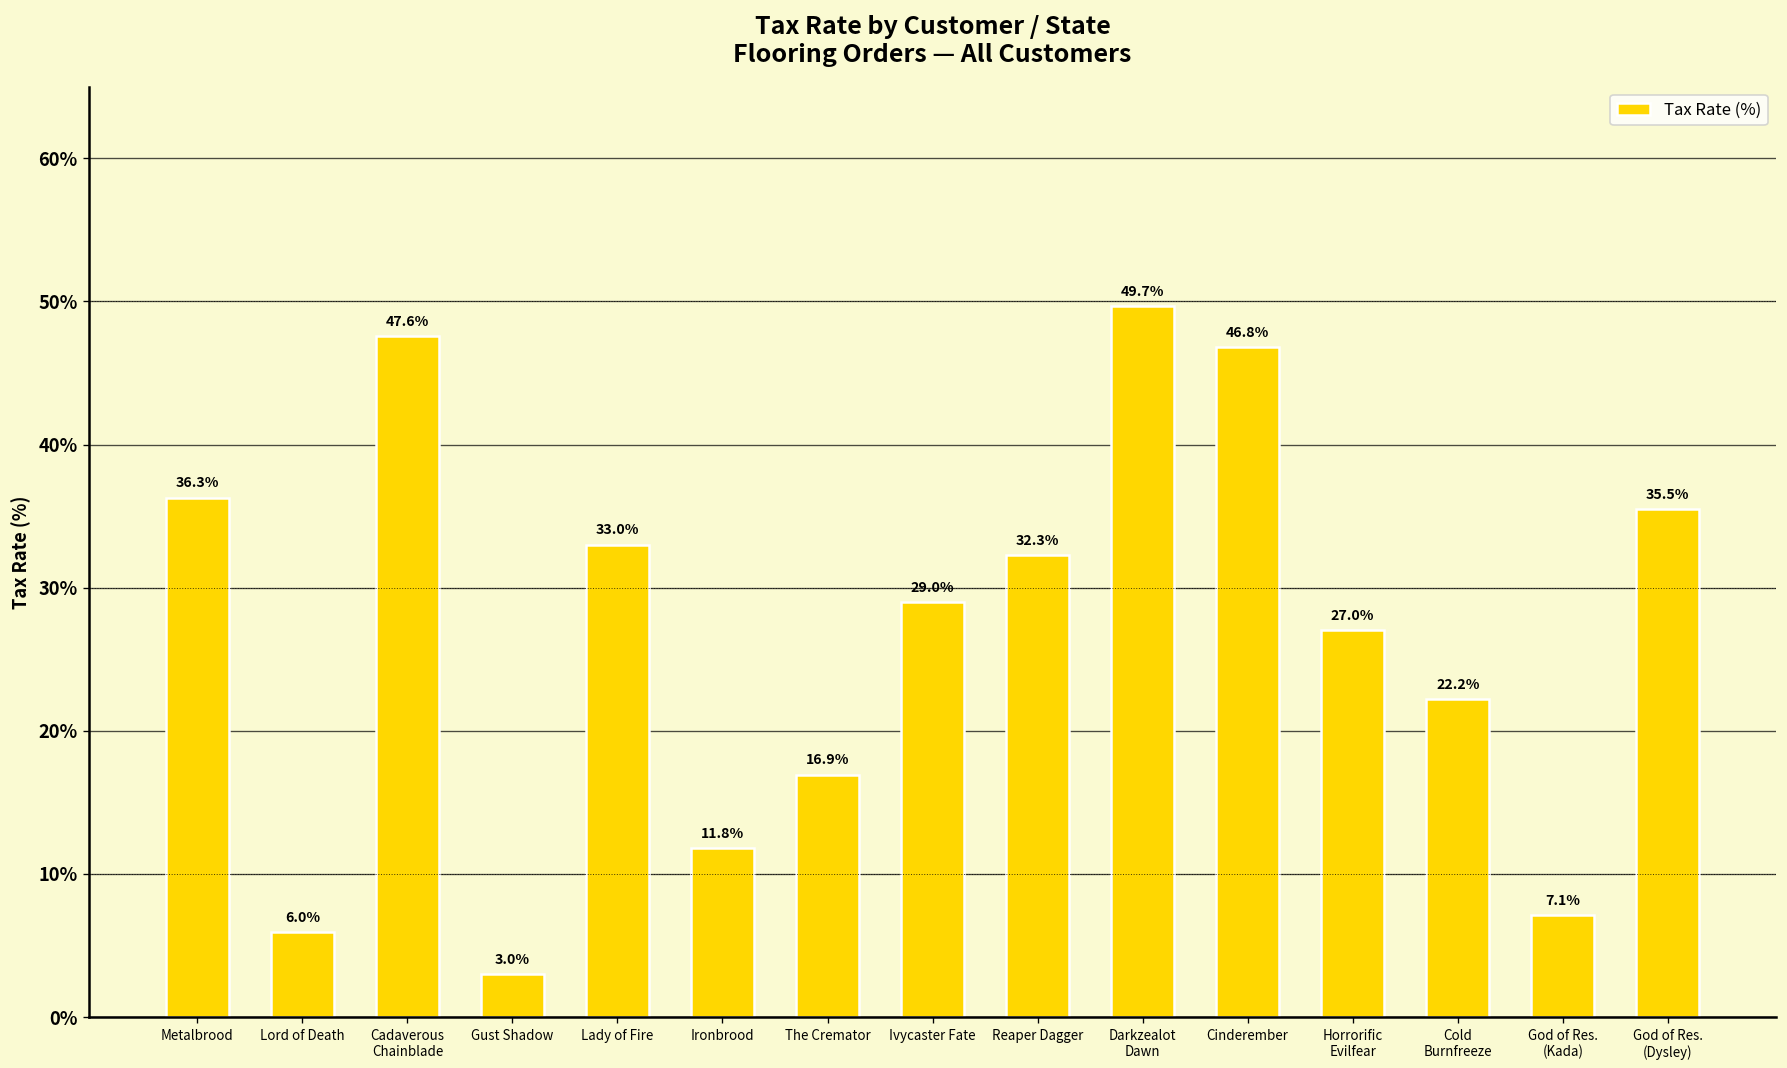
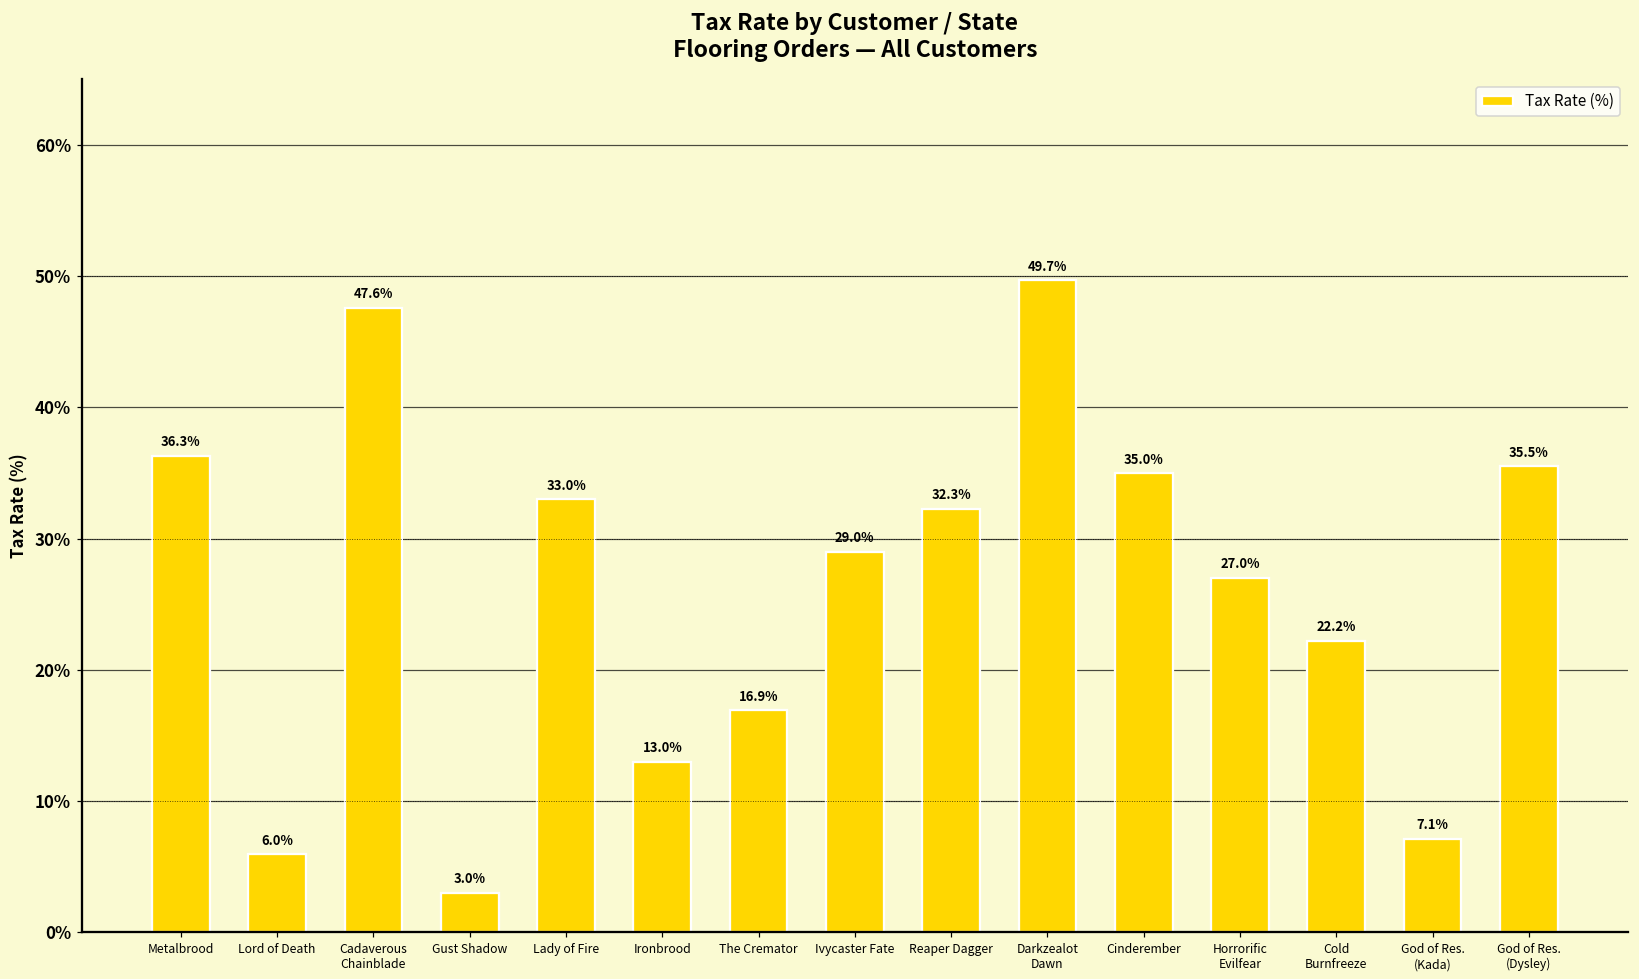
  {
    "Metalbrood": "36.3%",
    "Lord of Death": "6.0%",
    "Cadaverous Chainblade": "47.6%",
    "Gust Shadow": "3.0%",
    "Lady of Fire": "33.0%",
-   "Ironbrood": "11.8%",
+   "Ironbrood": "13.0%",
    "The Cremator": "16.9%",
    "Ivycaster Fate": "29.0%",
    "Reaper Dagger": "32.3%",
    "Darkzealot Dawn": "49.7%",
-   "Cinderember": "46.8%",
+   "Cinderember": "35.0%",
    "Horrorific Evilfear": "27.0%",
    "Cold Burnfreeze": "22.2%",
    "God of Res. (Kada)": "7.1%",
    "God of Res. (Dysley)": "35.5%"
  }
